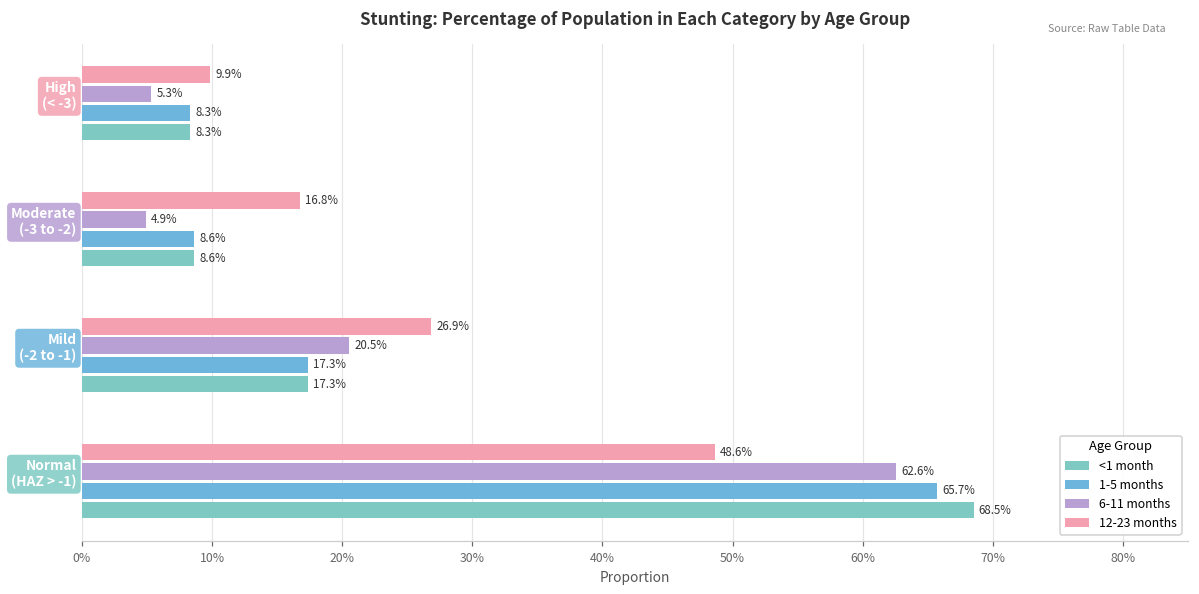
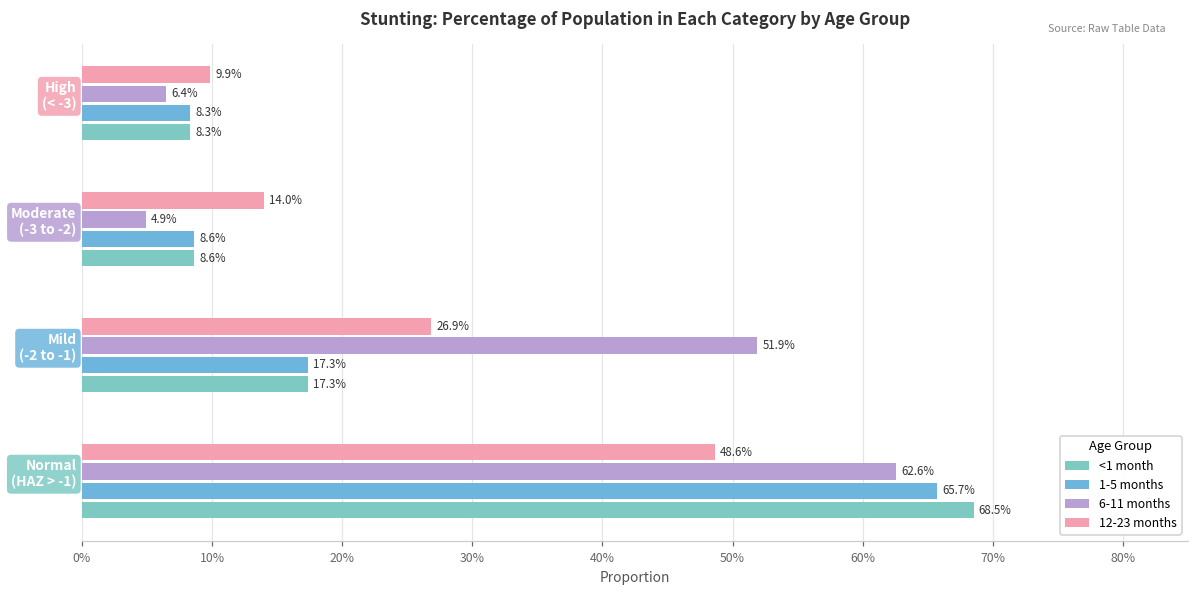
  {
    "6-11 months": {
-     "High (< -3)": "5.3%",
+     "High (< -3)": "6.4%",
      "Moderate (-3 to -2)": "4.9%",
-     "Mild (-2 to -1)": "20.5%",
+     "Mild (-2 to -1)": "51.9%",
      "Normal (HAZ > -1)": "62.6%"
    },
    "12-23 months": {
      "High (< -3)": "9.9%",
-     "Moderate (-3 to -2)": "16.8%",
+     "Moderate (-3 to -2)": "14.0%",
      "Mild (-2 to -1)": "26.9%",
      "Normal (HAZ > -1)": "48.6%"
    }
  }
